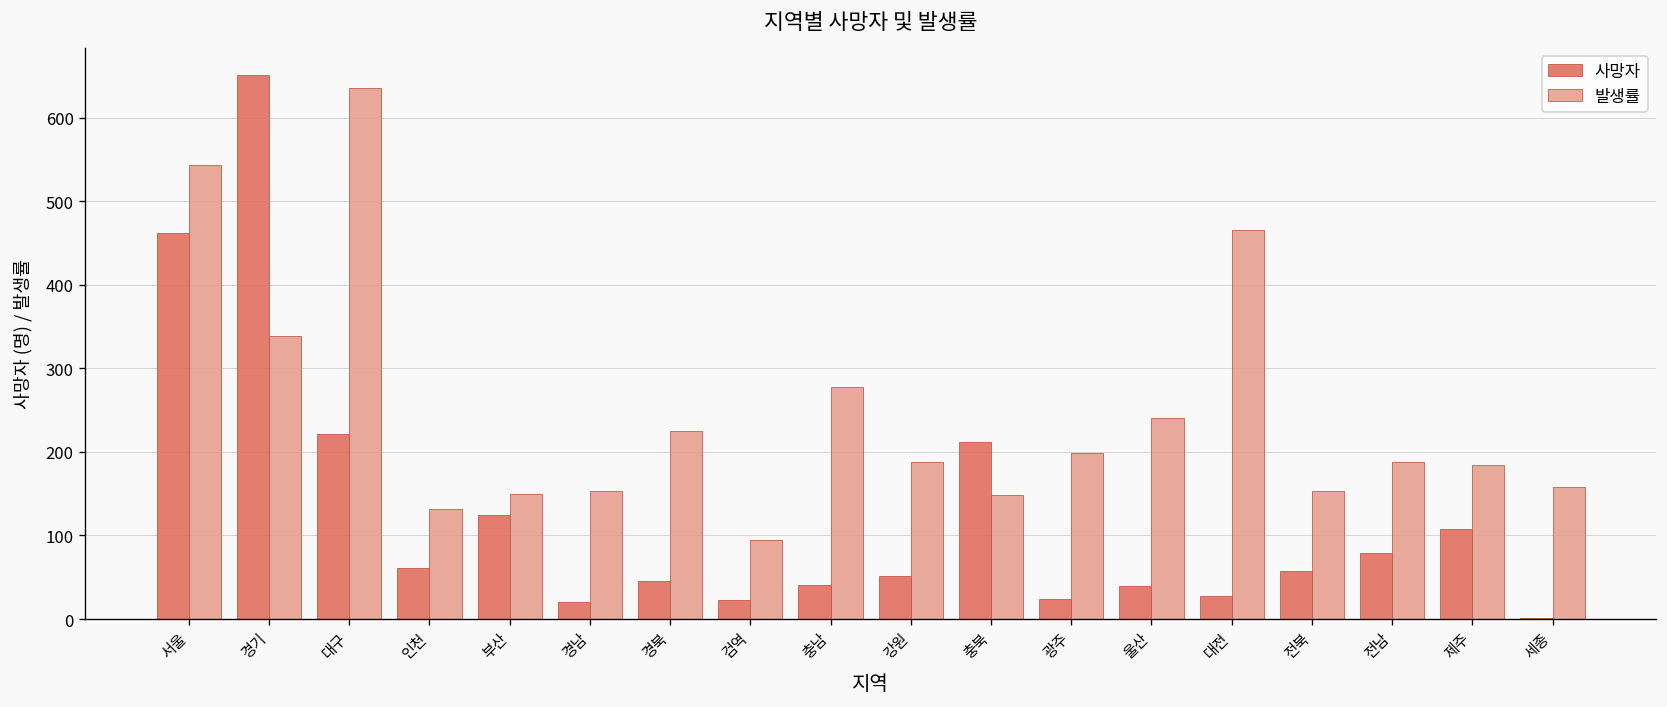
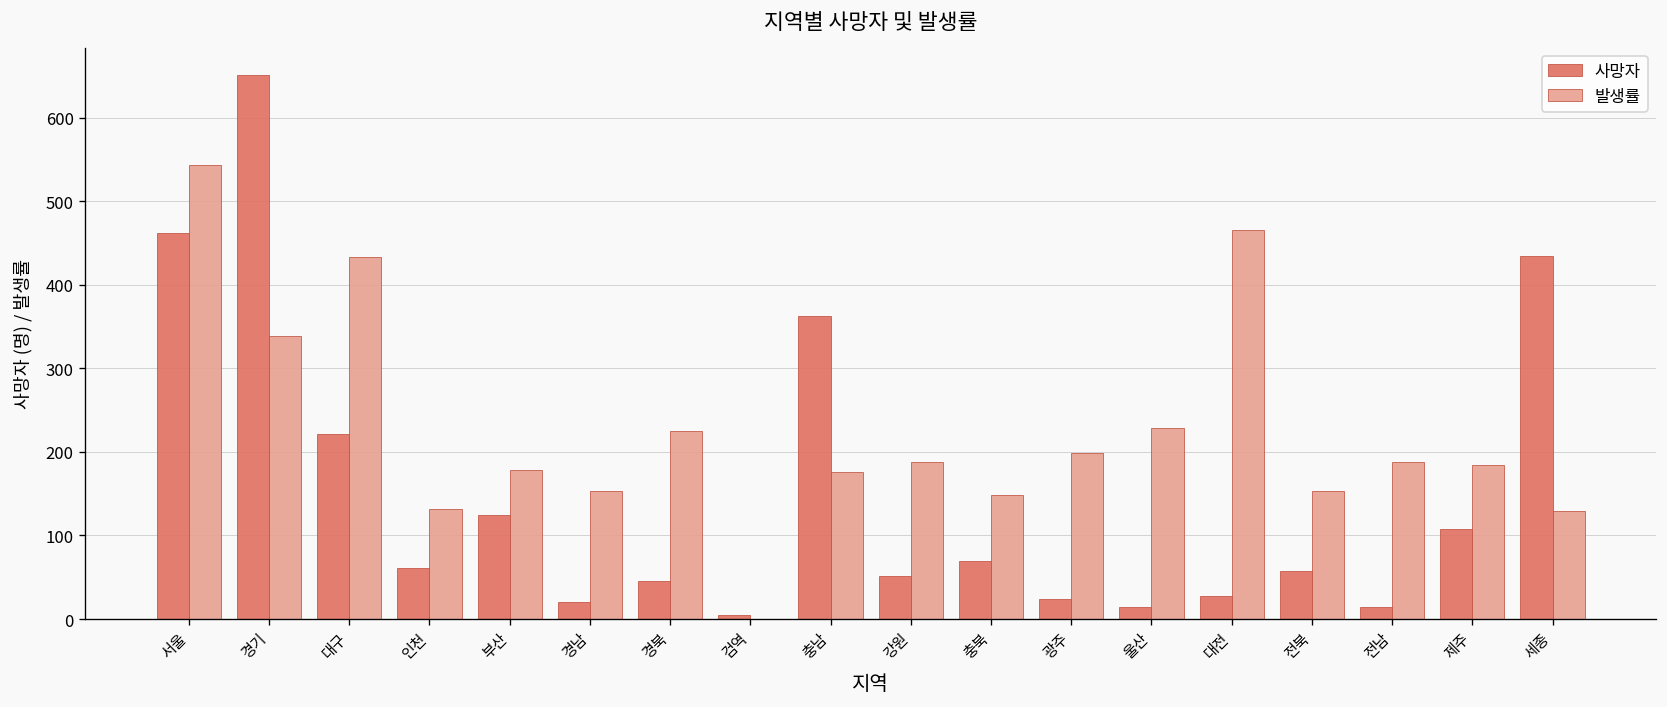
  {
    "사망자": {
      "서울": 460,
      "경기": 650,
      "대구": 220,
      "인천": 60,
      "부산": 120,
      "경남": 20,
      "경북": 50,
-     "검역": 20,
-     "충남": 40,
+     "검역": 10,
+     "충남": 360,
      "강원": 50,
-     "충북": 210,
+     "충북": 70,
      "광주": 20,
-     "울산": 40,
+     "울산": 10,
      "대전": 30,
      "전북": 60,
-     "전남": 80,
+     "전남": 20,
      "제주": 110,
-     "세종": 0
+     "세종": 430
    },
    "발생률": {
      "서울": 540,
      "경기": 340,
-     "대구": 640,
+     "대구": 430,
      "인천": 130,
-     "부산": 150,
+     "부산": 180,
      "경남": 150,
      "경북": 230,
-     "검역": 90,
-     "충남": 280,
+     "검역": 0,
+     "충남": 180,
      "강원": 190,
      "충북": 150,
      "광주": 200,
-     "울산": 240,
+     "울산": 230,
      "대전": 470,
      "전북": 150,
      "전남": 190,
      "제주": 180,
-     "세종": 160
+     "세종": 130
    }
  }
